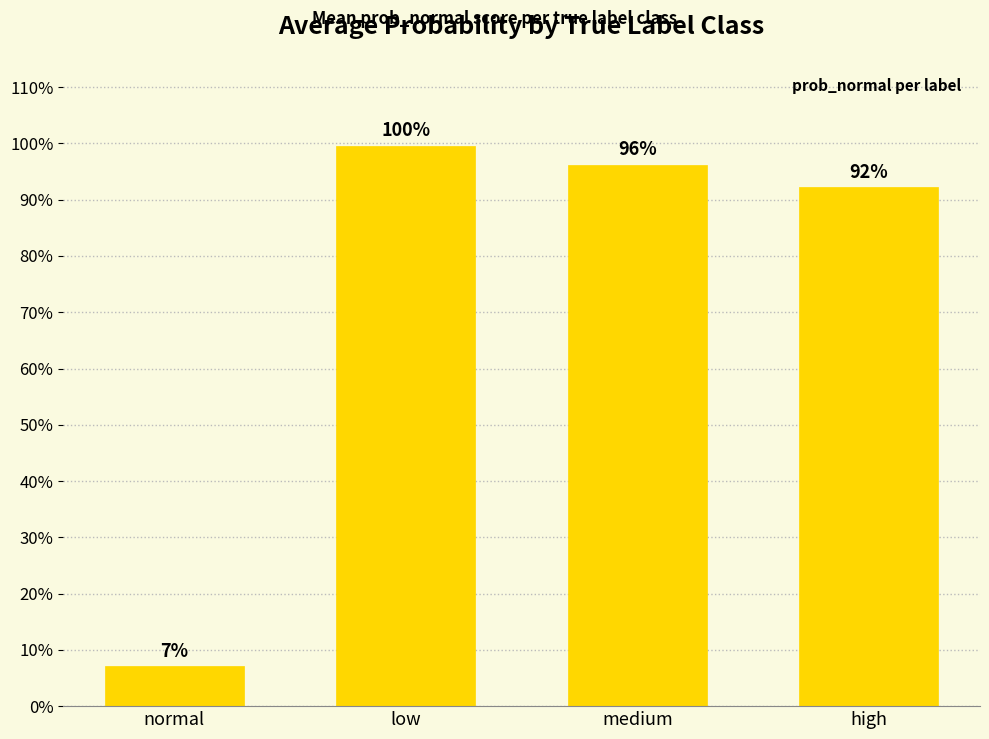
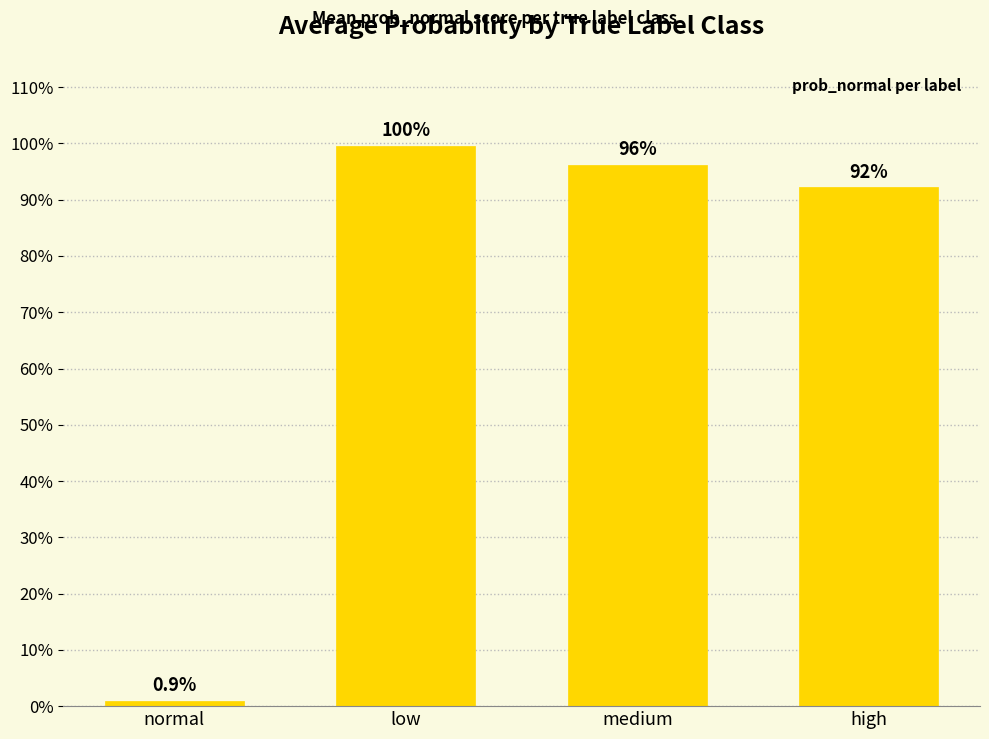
  {
-   "normal": "7%",
+   "normal": "0.9%",
    "low": "100%",
    "medium": "96%",
    "high": "92%"
  }
